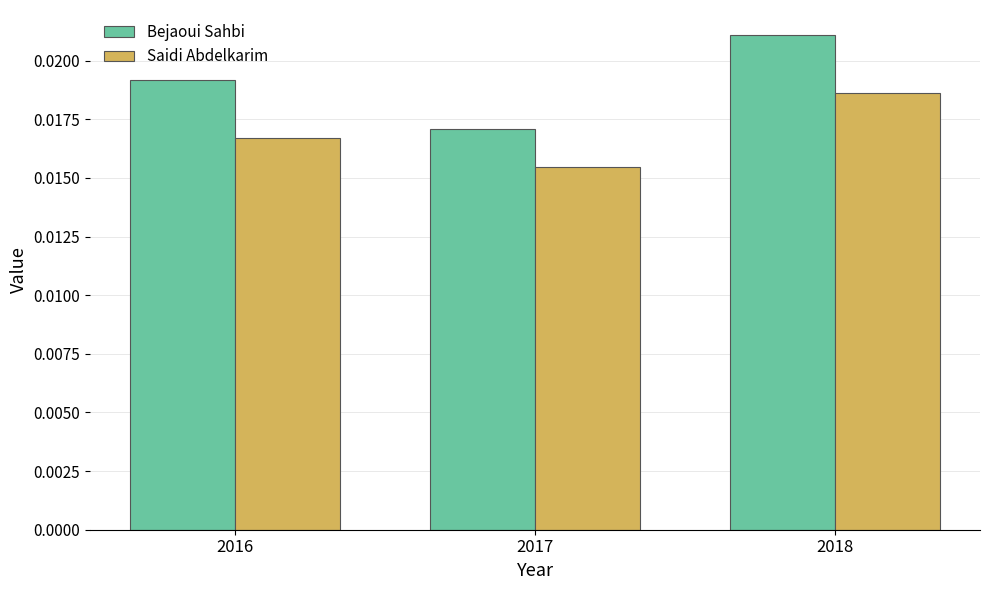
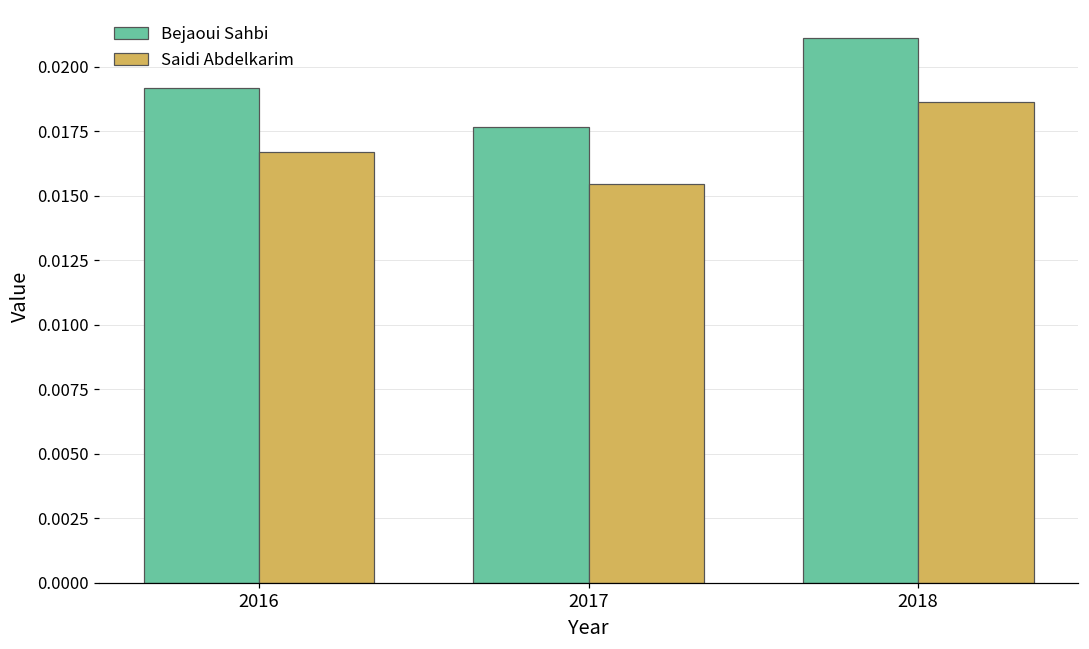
  {
    "Bejaoui Sahbi": {
      "2016": 0.0192,
-     "2017": 0.0171,
+     "2017": 0.0177,
      "2018": 0.0211
    },
    "Saidi Abdelkarim": {
      "2016": 0.0167,
      "2017": 0.0155,
      "2018": 0.0186
    }
  }
